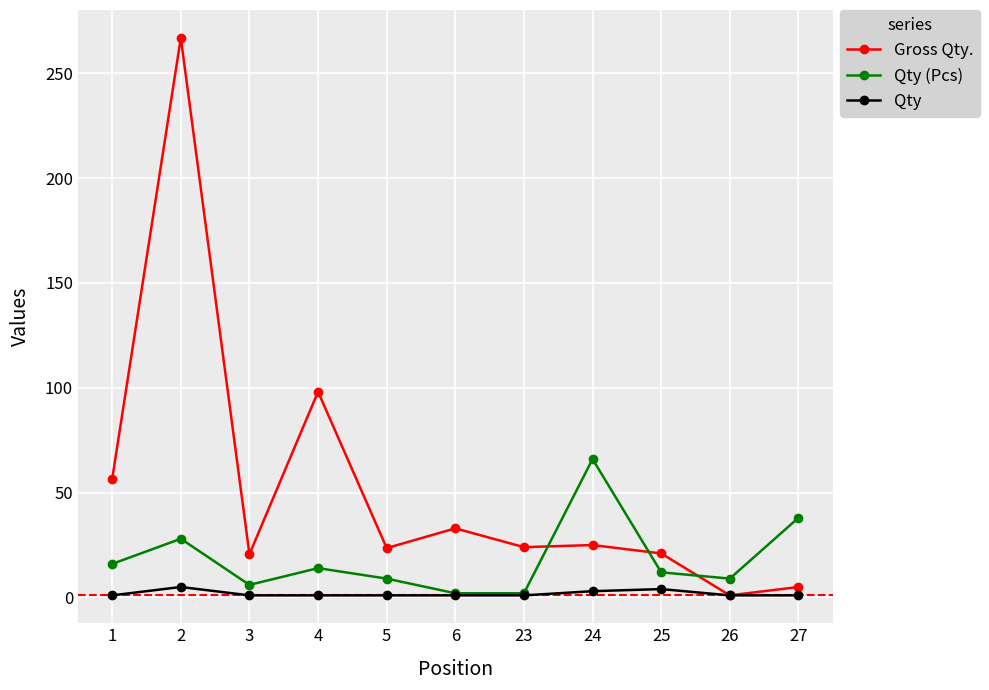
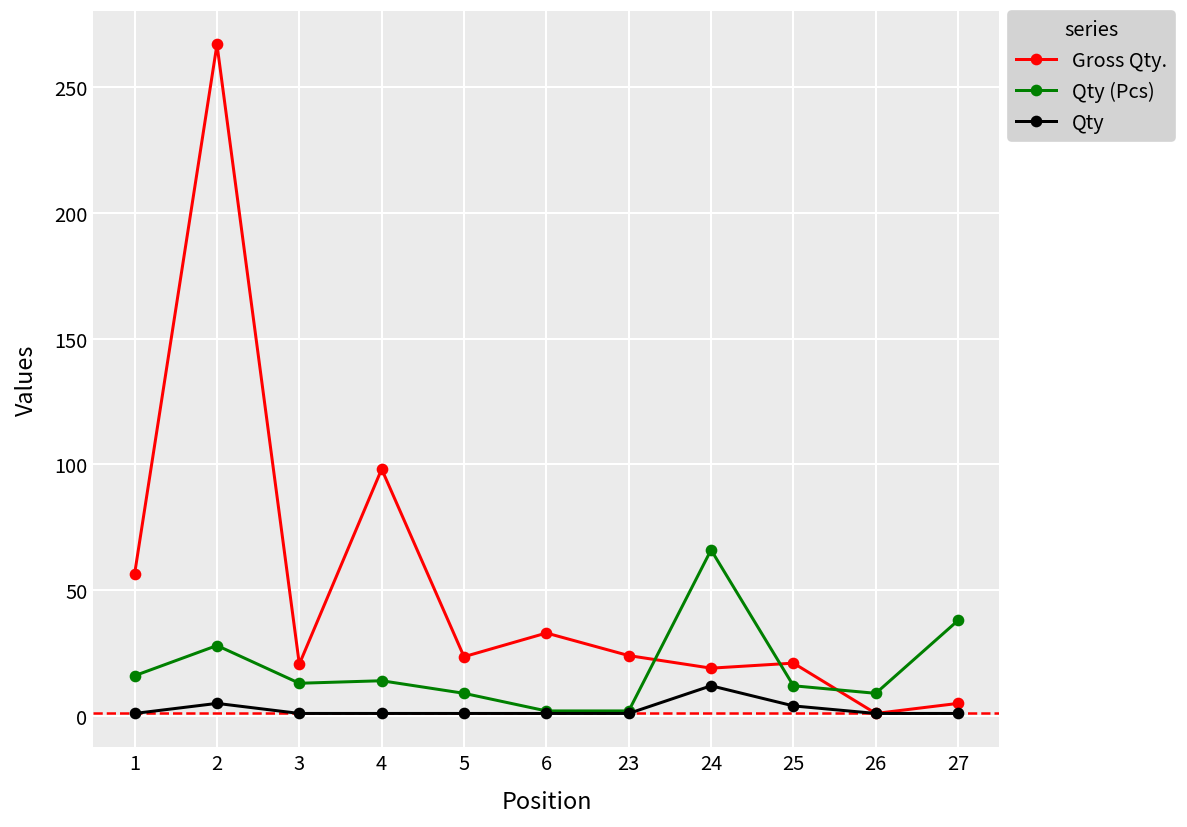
  {
    "Gross Qty.": {
      "1": 57,
      "2": 267,
      "3": 21,
      "4": 98,
      "5": 24,
      "6": 33,
      "23": 24,
-     "24": 25,
+     "24": 19,
      "25": 21,
      "27": 5
    },
    "Qty (Pcs)": {
      "1": 16,
      "2": 28,
-     "3": 6,
+     "3": 13,
      "4": 14,
      "5": 9,
      "24": 66,
      "25": 12,
      "26": 9,
      "27": 38
    },
    "Qty": {
      "1": 1,
      "2": 5,
      "3": 1,
      "4": 1,
      "5": 1,
-     "24": 3,
+     "24": 12,
      "25": 4,
      "27": 1
    }
  }
